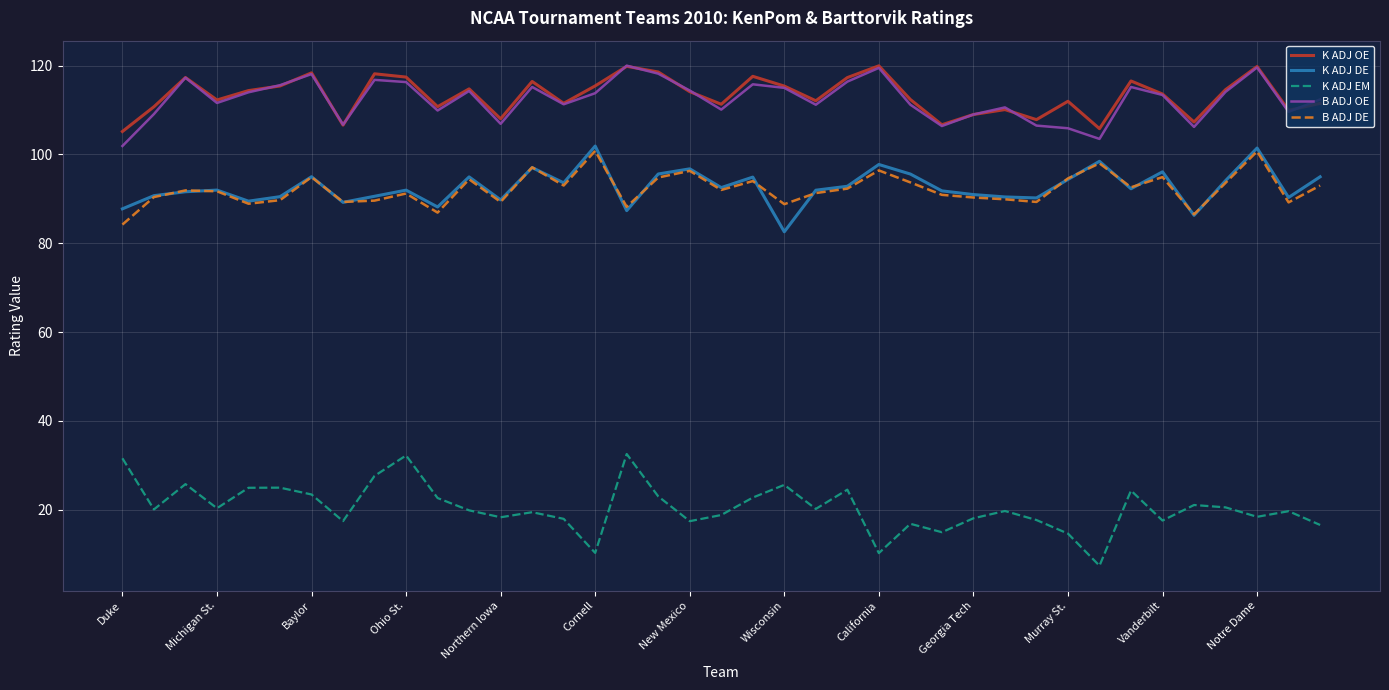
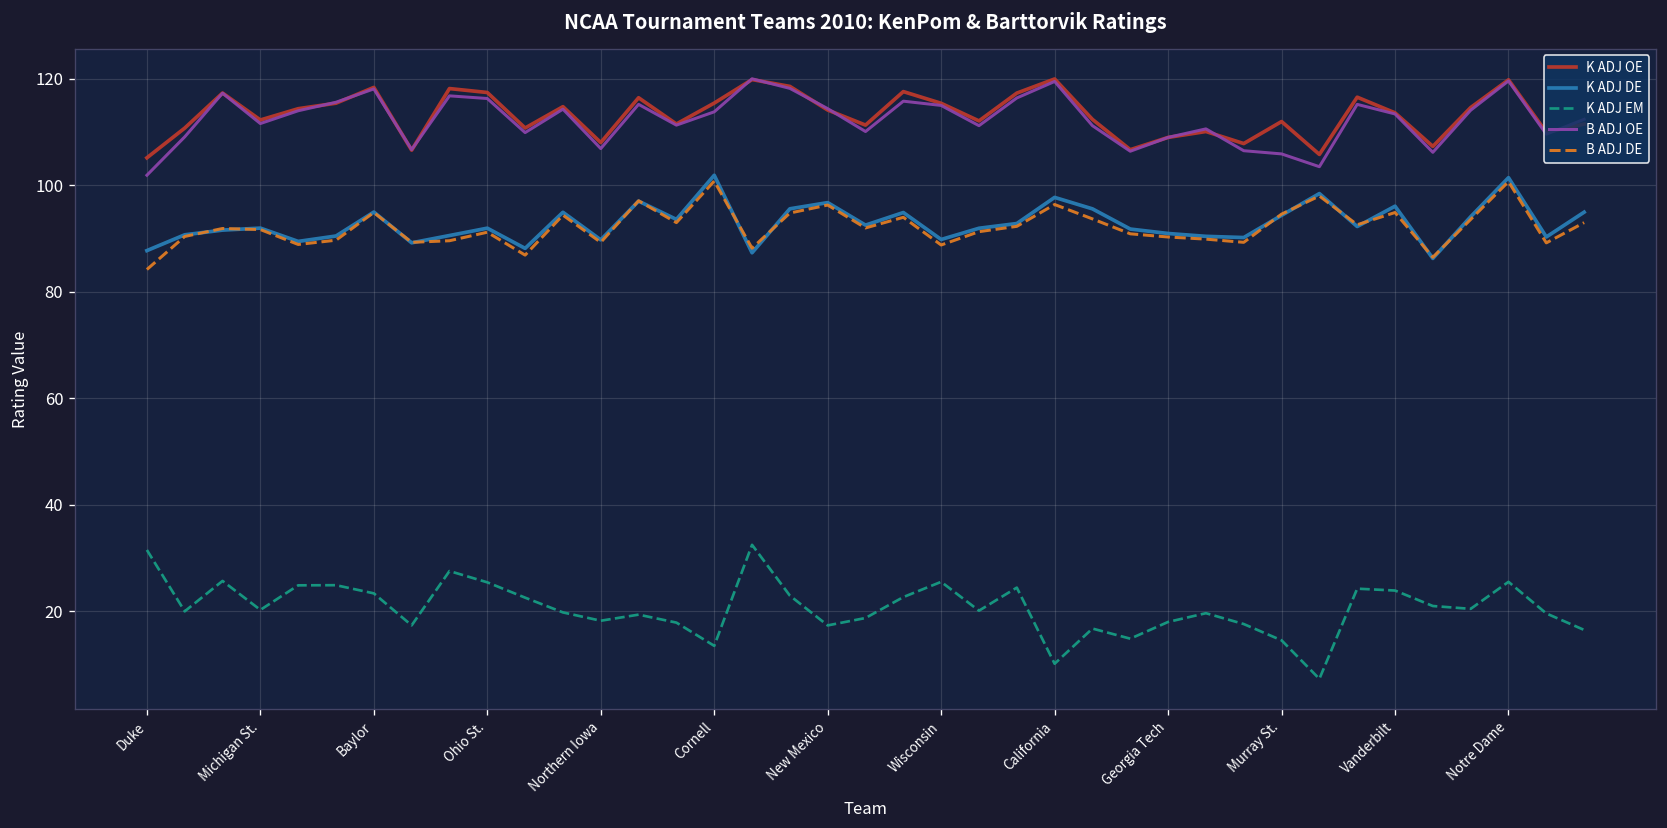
  {
    "K ADJ OE": {
      "Duke": 105,
      "Michigan St.": 112,
      "Ohio St.": 117,
      "Northern Iowa": 108,
      "Cornell": 115,
      "Murray St.": 112
    },
    "K ADJ DE": {
      "Duke": 88,
      "Ohio St.": 92,
      "Cornell": 102,
-     "Wisconsin": 83,
+     "Wisconsin": 90,
      "California": 98,
      "Georgia Tech": 91,
      "Vanderbilt": 96,
      "Notre Dame": 101
    },
    "K ADJ EM": {
      "Duke": 32,
      "Michigan St.": 20,
      "Baylor": 23,
-     "Ohio St.": 32,
+     "Ohio St.": 25,
      "Northern Iowa": 18,
-     "Cornell": 10,
+     "Cornell": 14,
      "New Mexico": 17,
      "Wisconsin": 26,
      "California": 10,
      "Georgia Tech": 18,
      "Murray St.": 15,
-     "Vanderbilt": 18,
-     "Notre Dame": 18
+     "Vanderbilt": 24,
+     "Notre Dame": 26
    },
    "B ADJ OE": {
      "Duke": 102,
      "Michigan St.": 112,
      "Ohio St.": 116,
      "Northern Iowa": 107,
      "Cornell": 114,
      "Murray St.": 106
    },
    "B ADJ DE": {
      "Duke": 84,
      "Ohio St.": 91,
      "Cornell": 101,
      "Wisconsin": 89,
      "California": 96,
      "Georgia Tech": 90,
      "Vanderbilt": 95,
      "Notre Dame": 101
    }
  }
